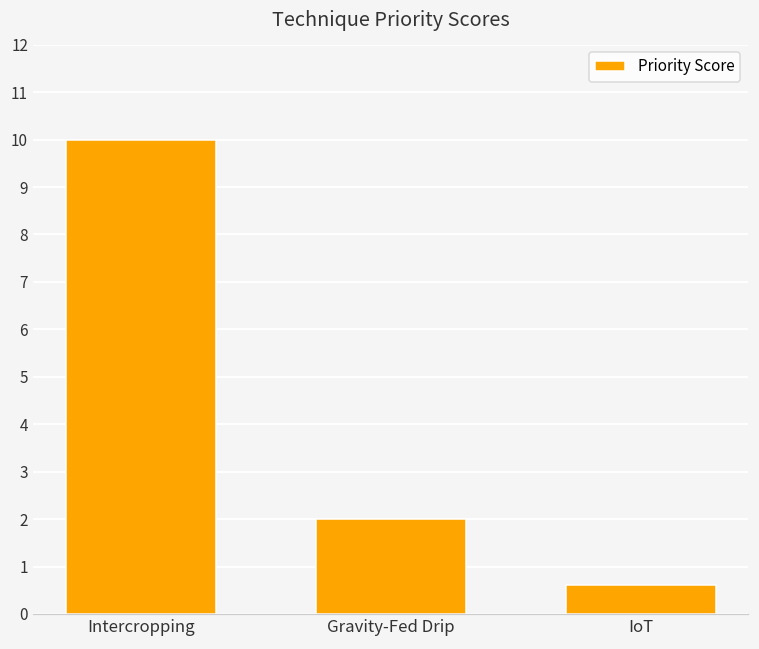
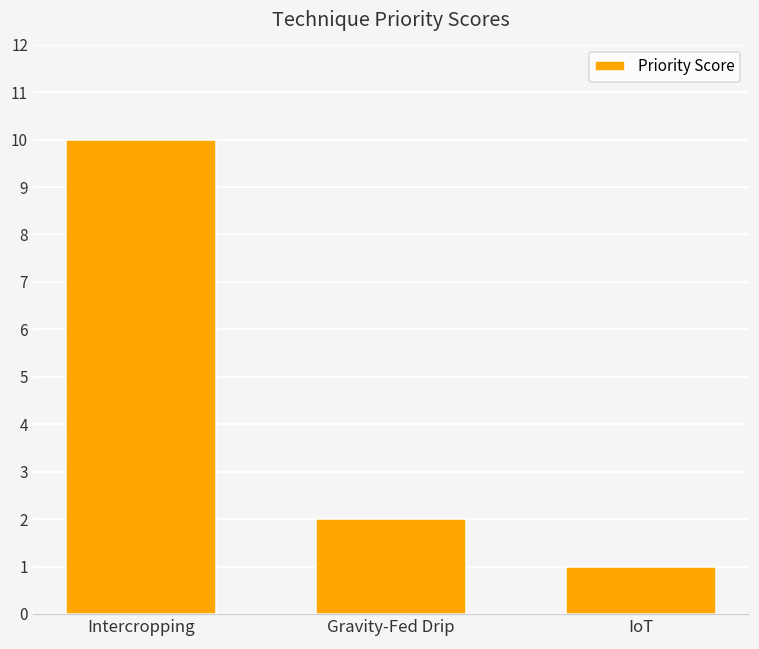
  {
    "Intercropping": 10.0,
    "Gravity-Fed Drip": 2.0,
-   "IoT": 0.6
+   "IoT": 1.0
  }
